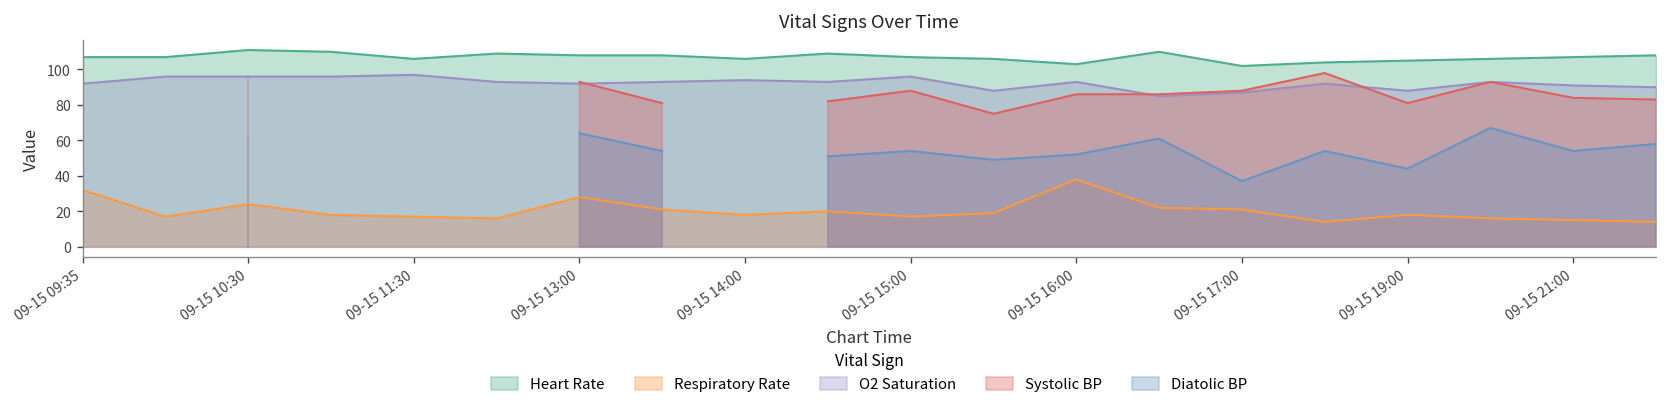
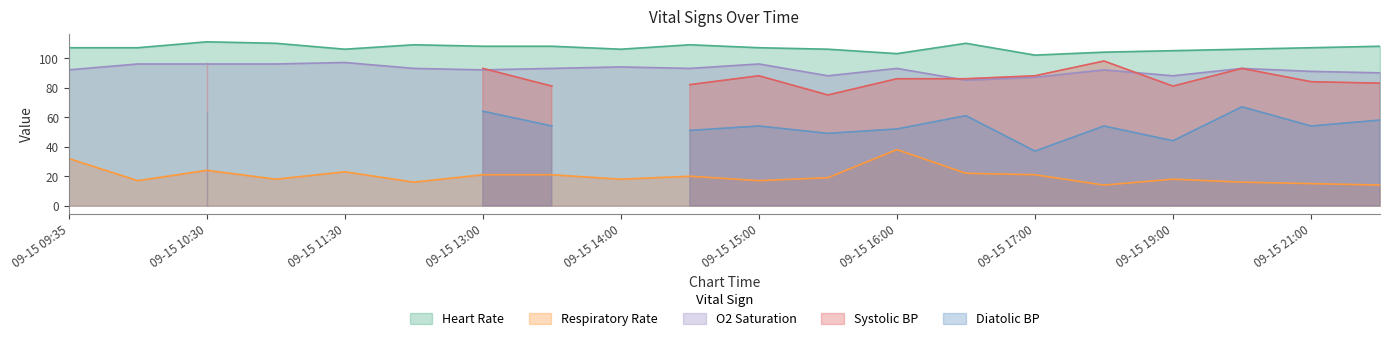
  {
    "Respiratory Rate": {
      "09-15 09:35": 32,
      "09-15 10:30": 24,
-     "09-15 11:30": 17,
-     "09-15 13:00": 28,
+     "09-15 11:30": 23,
+     "09-15 13:00": 21,
      "09-15 14:00": 18,
      "09-15 15:00": 17,
      "09-15 16:00": 38,
      "09-15 17:00": 21,
      "09-15 19:00": 18,
      "09-15 21:00": 15
    }
  }
